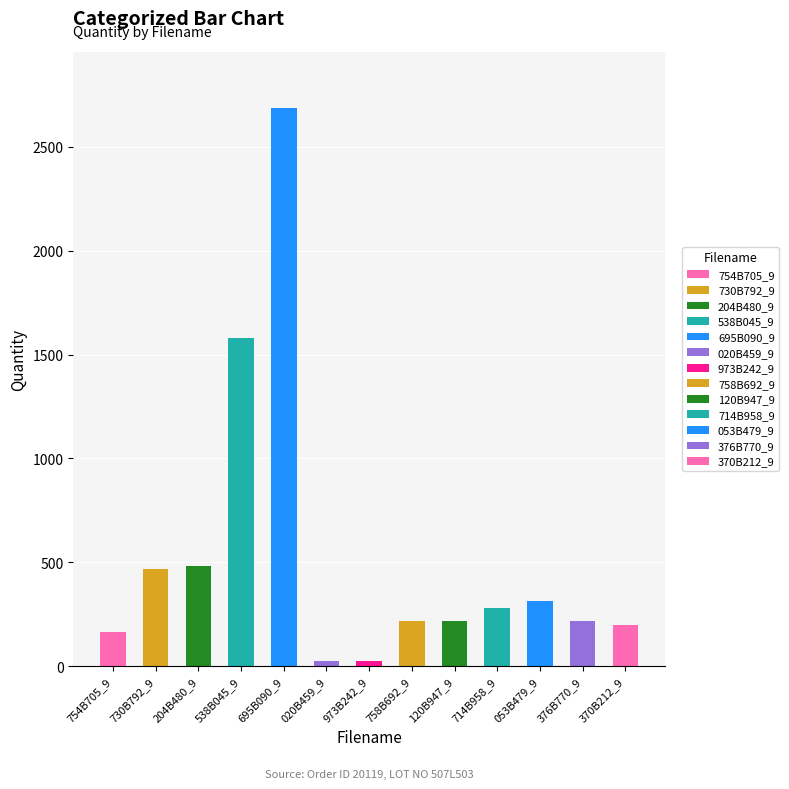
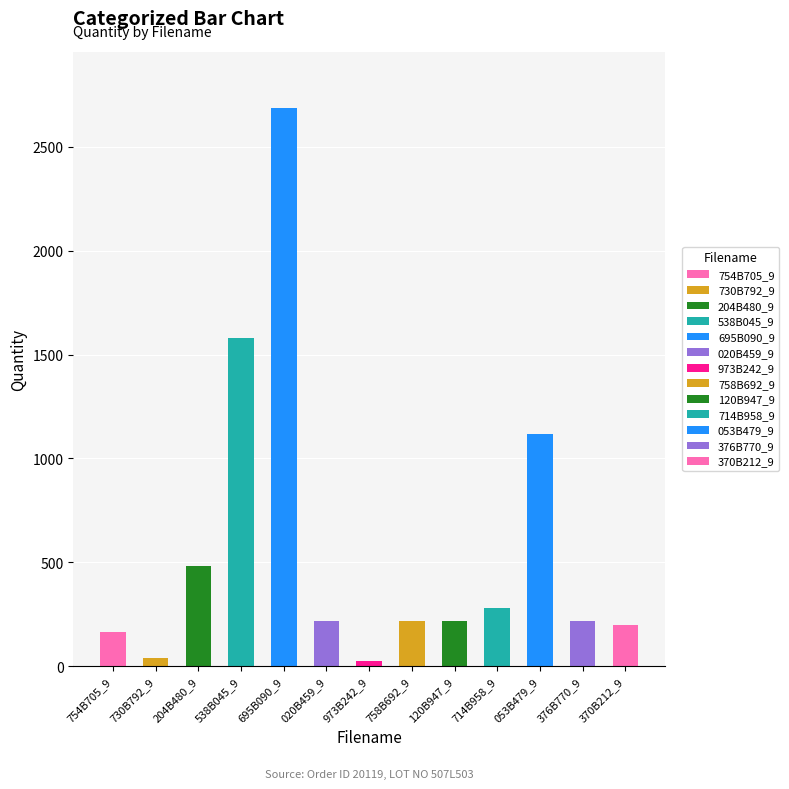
  {
    "754B705_9": 170,
-   "730B792_9": 470,
+   "730B792_9": 40,
    "204B480_9": 490,
    "538B045_9": 1580,
    "695B090_9": 2690,
-   "020B459_9": 20,
+   "020B459_9": 220,
    "973B242_9": 30,
    "758B692_9": 220,
    "120B947_9": 220,
    "714B958_9": 280,
-   "053B479_9": 320,
+   "053B479_9": 1120,
    "376B770_9": 220,
    "370B212_9": 200
  }
